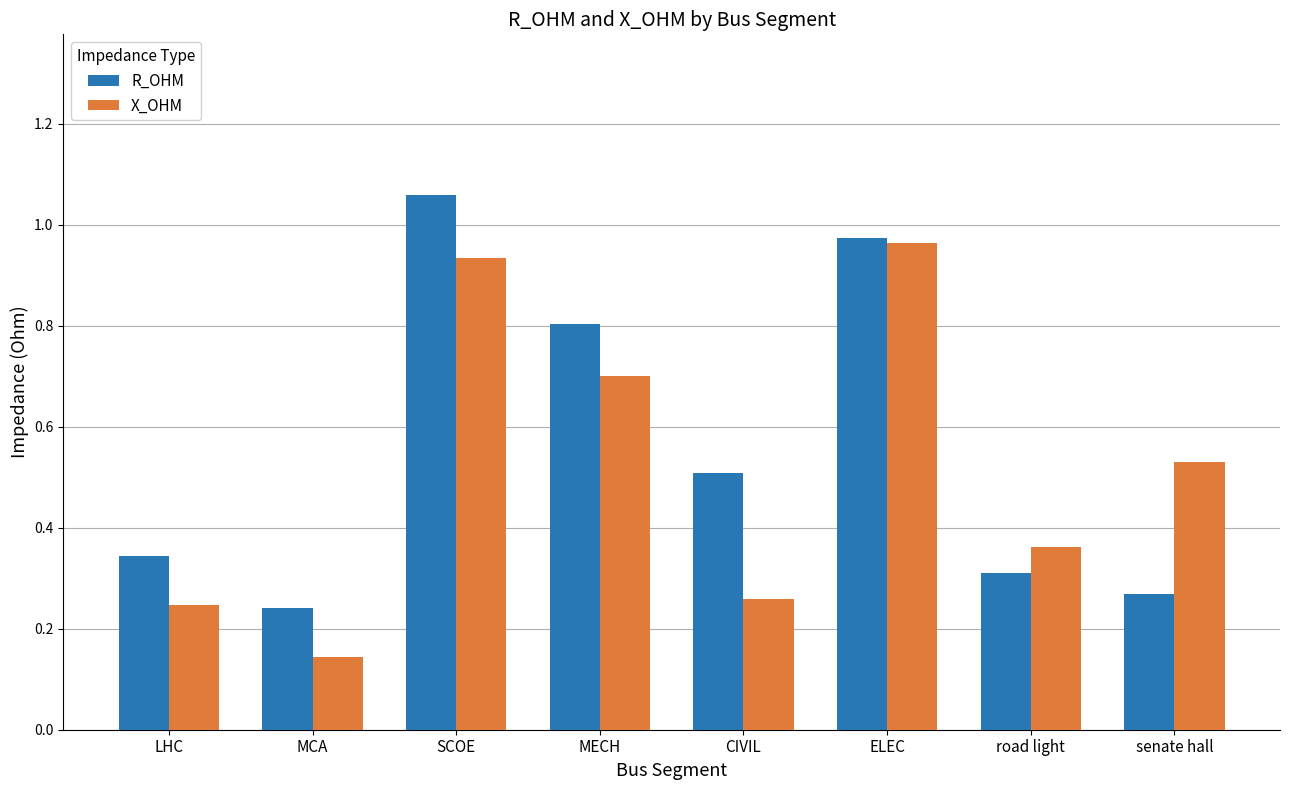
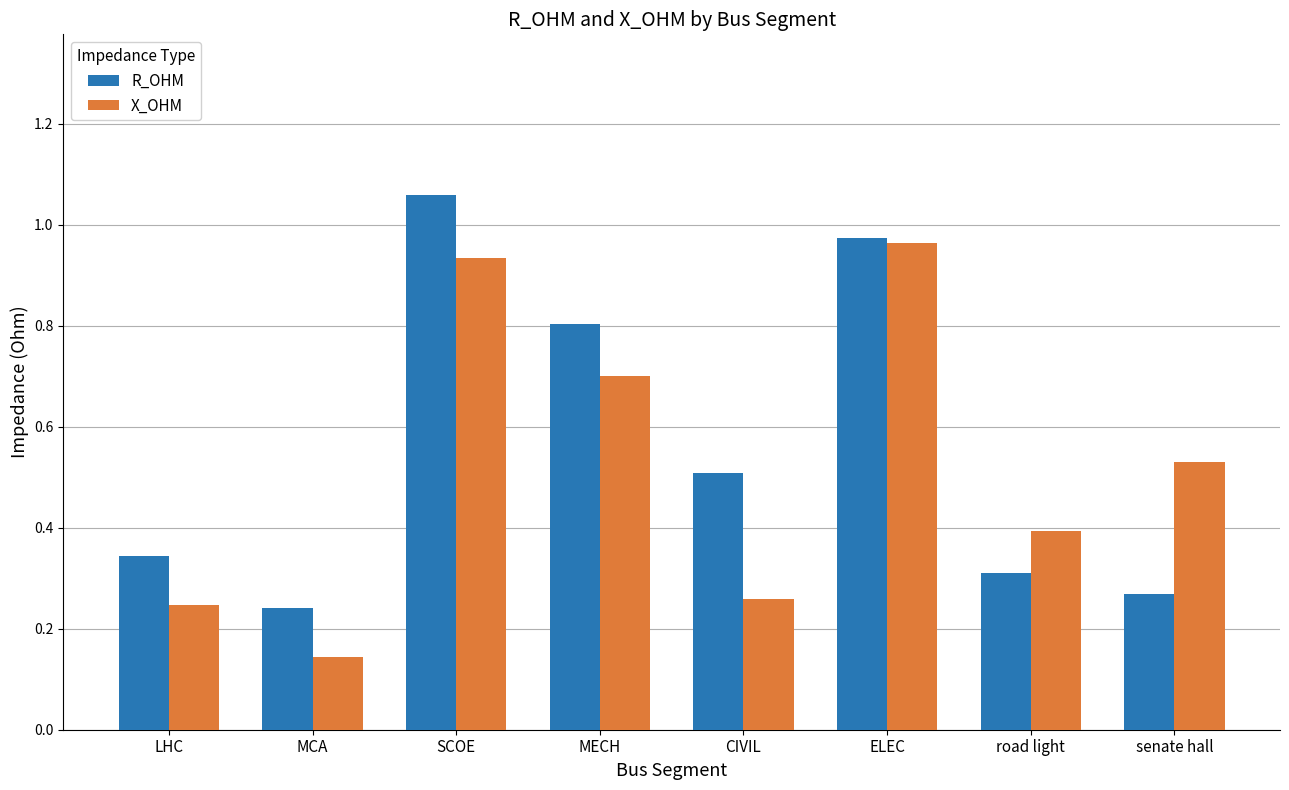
  {
    "R_OHM": {
      "LHC": 0.34,
      "MCA": 0.24,
      "SCOE": 1.06,
      "MECH": 0.80,
      "CIVIL": 0.51,
      "ELEC": 0.97,
      "road light": 0.31,
      "senate hall": 0.27
    },
    "X_OHM": {
      "LHC": 0.25,
      "MCA": 0.14,
      "SCOE": 0.93,
      "MECH": 0.70,
      "CIVIL": 0.26,
      "ELEC": 0.96,
-     "road light": 0.36,
+     "road light": 0.39,
      "senate hall": 0.53
    }
  }
